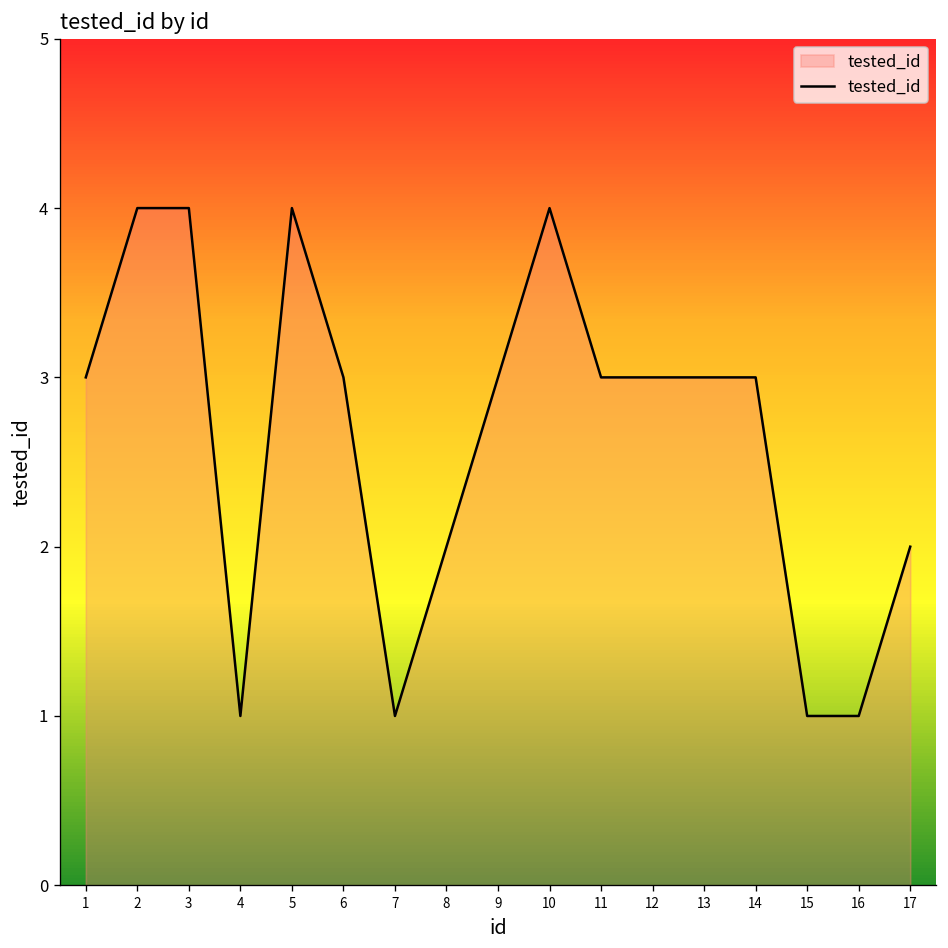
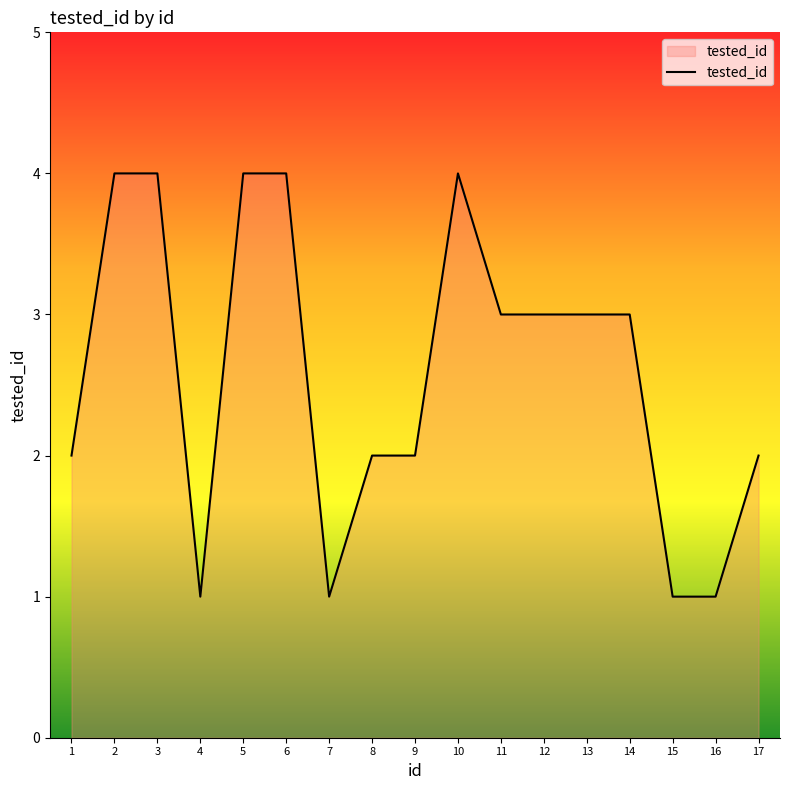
  {
-   "1": 3,
+   "1": 2,
    "2": 4,
    "3": 4,
    "4": 1,
    "5": 4,
-   "6": 3,
+   "6": 4,
    "7": 1,
    "8": 2,
-   "9": 3,
+   "9": 2,
    "10": 4,
    "11": 3,
    "12": 3,
    "13": 3,
    "14": 3,
    "15": 1,
    "16": 1,
    "17": 2
  }
